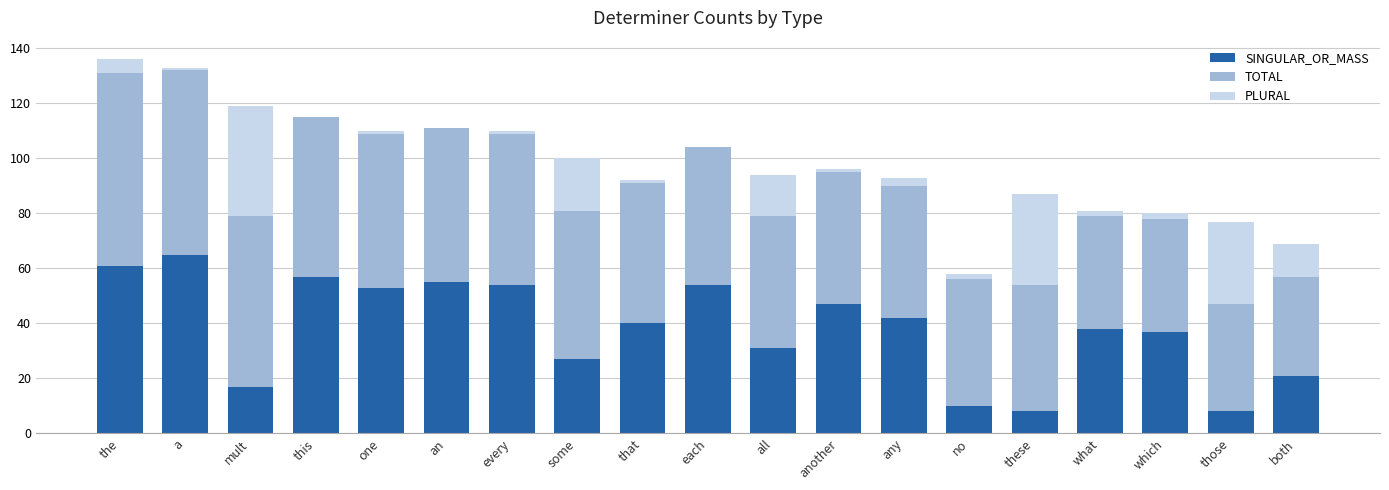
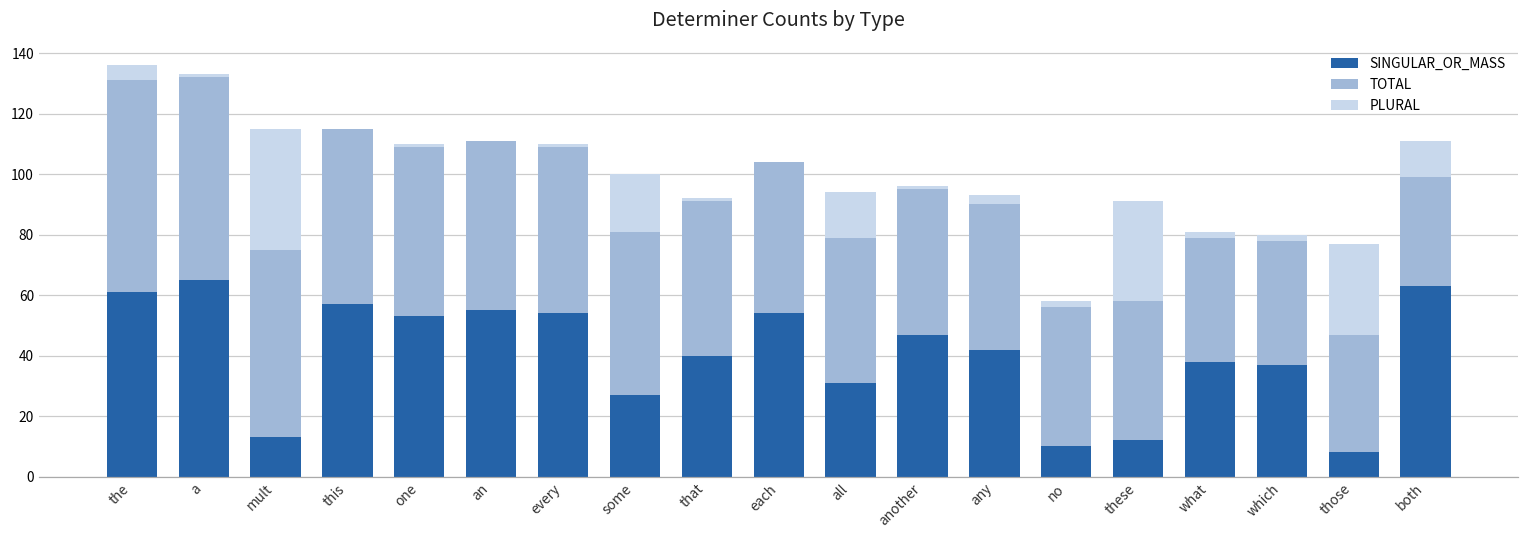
  {
    "SINGULAR_OR_MASS": {
      "the": 61,
      "a": 65,
-     "mult": 17,
+     "mult": 13,
      "this": 57,
      "one": 53,
      "an": 55,
      "every": 54,
      "some": 27,
      "that": 40,
      "each": 54,
      "all": 31,
      "another": 47,
      "any": 42,
      "no": 10,
-     "these": 8,
+     "these": 12,
      "what": 38,
      "which": 37,
      "those": 8,
-     "both": 21
+     "both": 63
    }
  }
